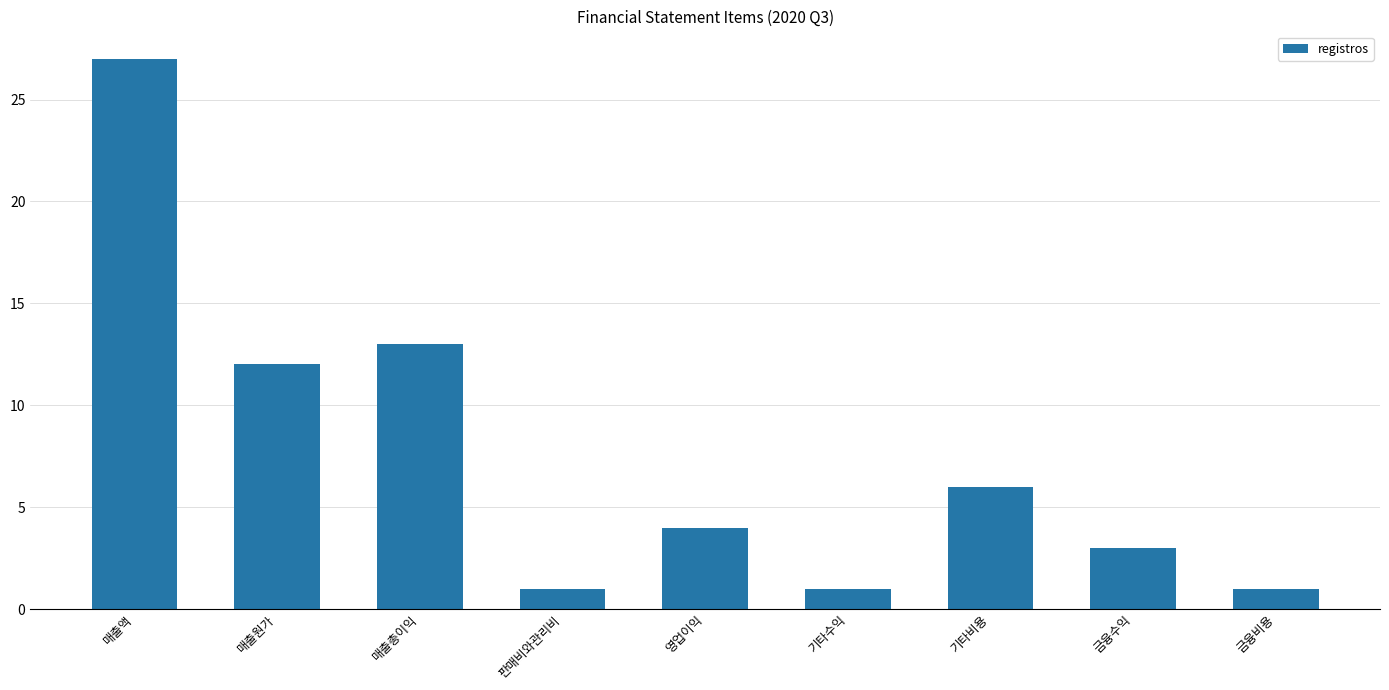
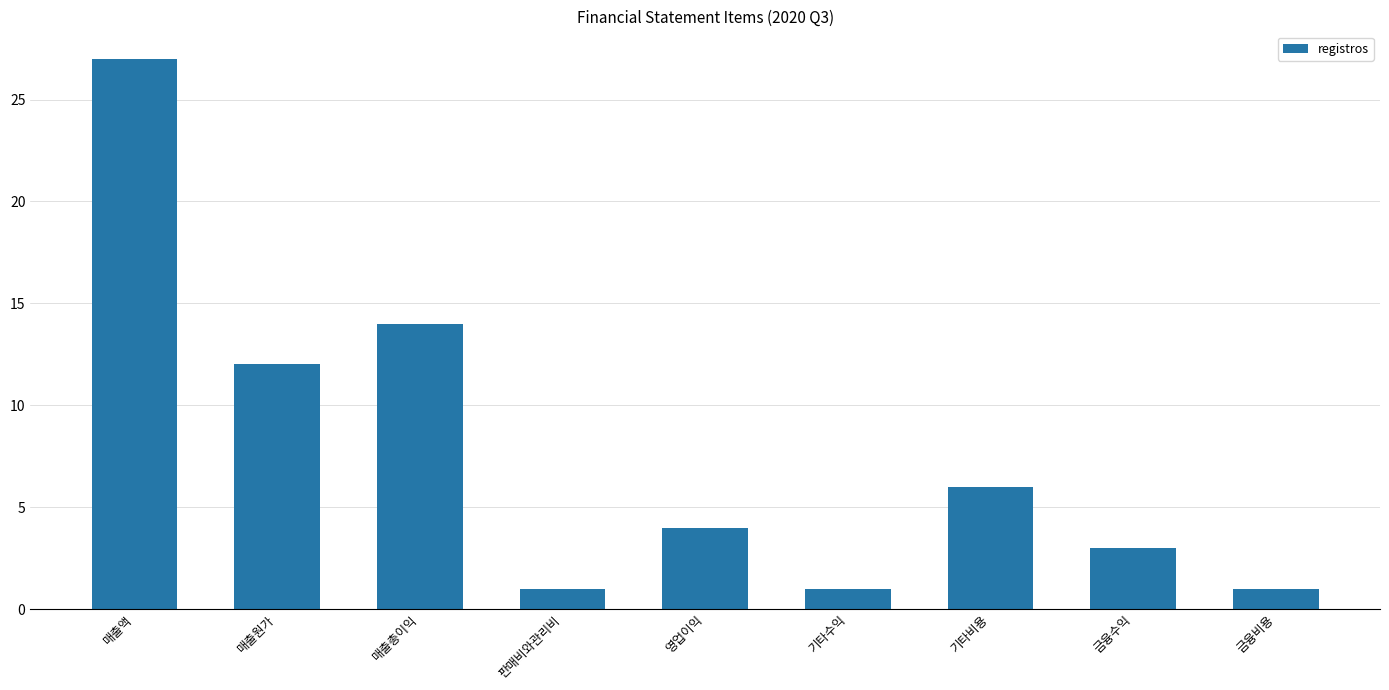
  {
    "매출액": 27,
    "매출원가": 12,
-   "매출총이익": 13,
+   "매출총이익": 14,
    "판매비와관리비": 1,
    "영업이익": 4,
    "기타수익": 1,
    "기타비용": 6,
    "금융수익": 3,
    "금융비용": 1
  }
